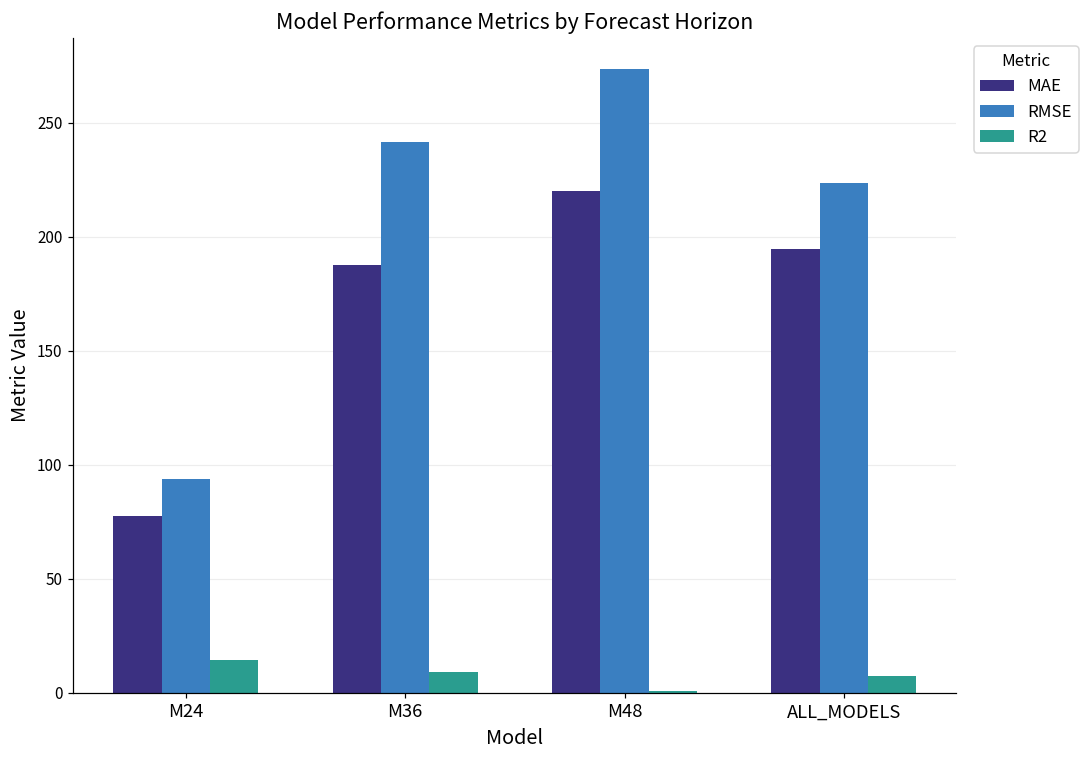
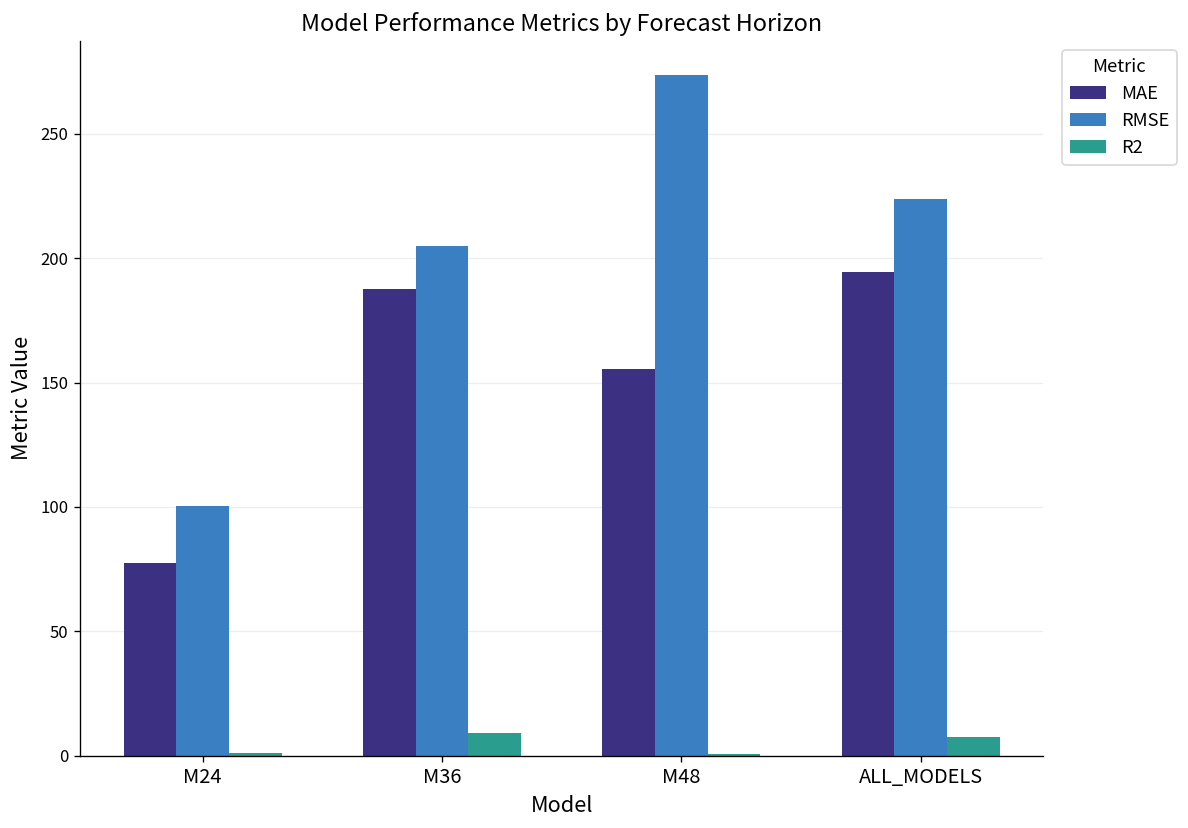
  {
    "MAE": {
      "M24": 78,
      "M36": 188,
-     "M48": 220,
+     "M48": 155,
      "ALL_MODELS": 195
    },
    "RMSE": {
-     "M24": 94,
-     "M36": 241,
+     "M24": 100,
+     "M36": 205,
      "M48": 274,
      "ALL_MODELS": 224
    },
    "R2": {
-     "M24": 14,
+     "M24": 1,
      "M36": 9,
      "ALL_MODELS": 8
    }
  }
